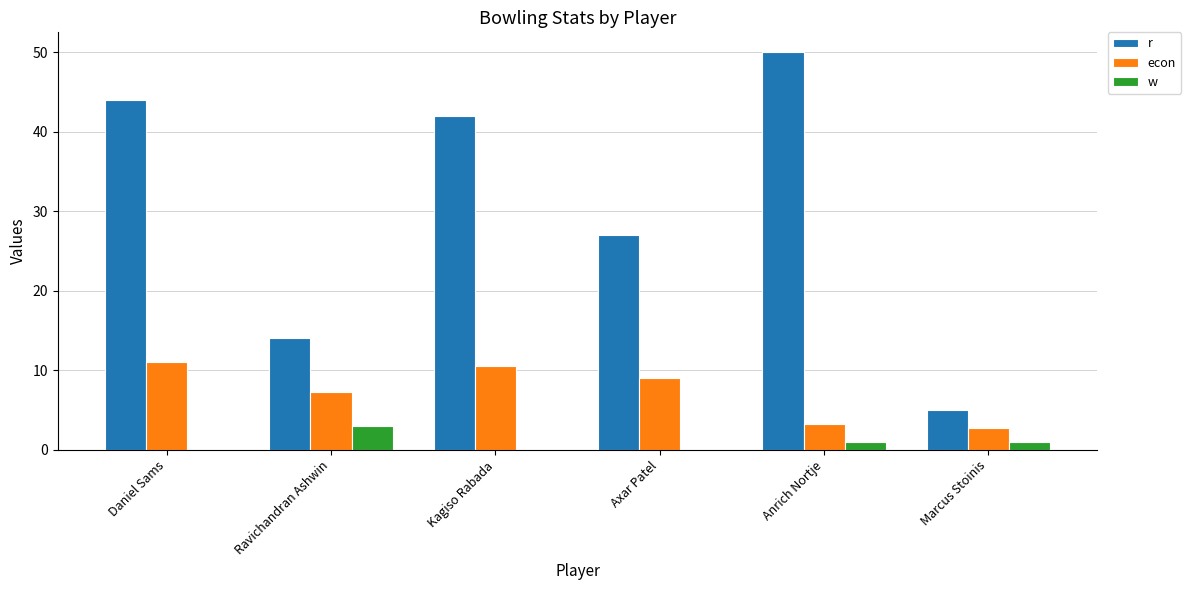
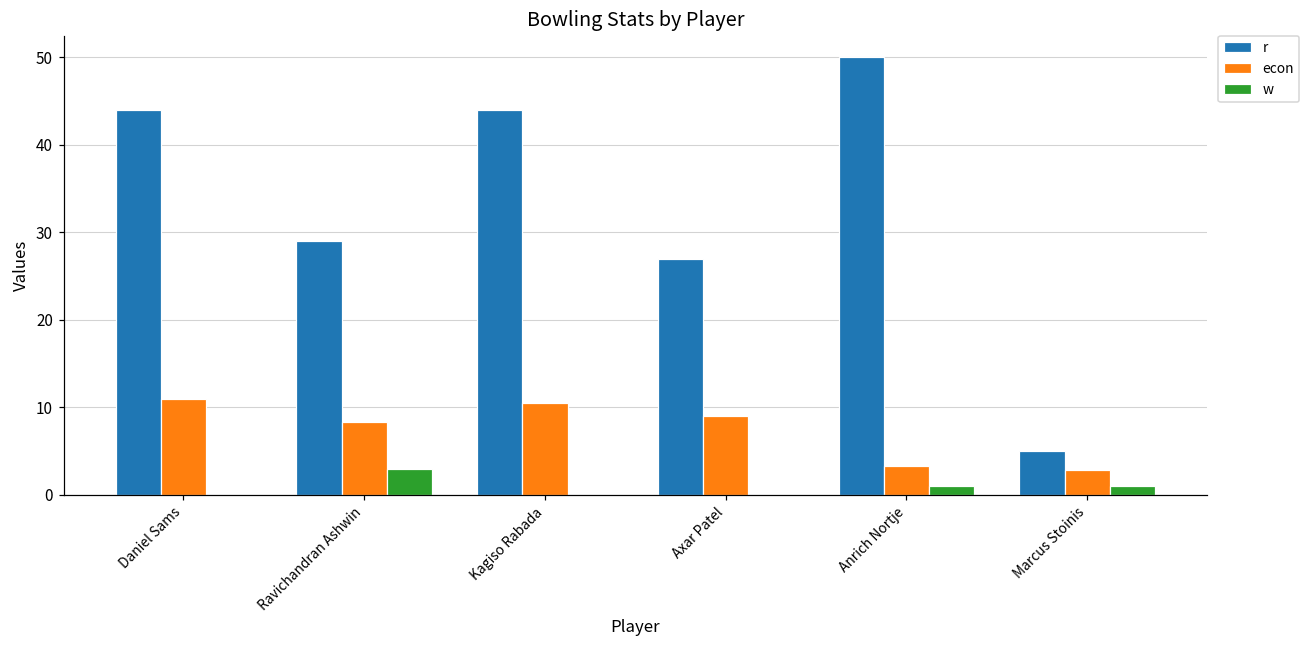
  {
    "r": {
      "Daniel Sams": 44,
-     "Ravichandran Ashwin": 14,
-     "Kagiso Rabada": 42,
+     "Ravichandran Ashwin": 29,
+     "Kagiso Rabada": 44,
      "Axar Patel": 27,
      "Anrich Nortje": 50,
      "Marcus Stoinis": 5
    },
    "econ": {
      "Daniel Sams": 11,
-     "Ravichandran Ashwin": 7,
+     "Ravichandran Ashwin": 8,
      "Kagiso Rabada": 11,
      "Axar Patel": 9,
      "Anrich Nortje": 3,
      "Marcus Stoinis": 3
    },
    "w": {
      "Daniel Sams": 0,
      "Ravichandran Ashwin": 3,
      "Kagiso Rabada": 0,
      "Axar Patel": 0,
      "Anrich Nortje": 1,
      "Marcus Stoinis": 1
    }
  }
